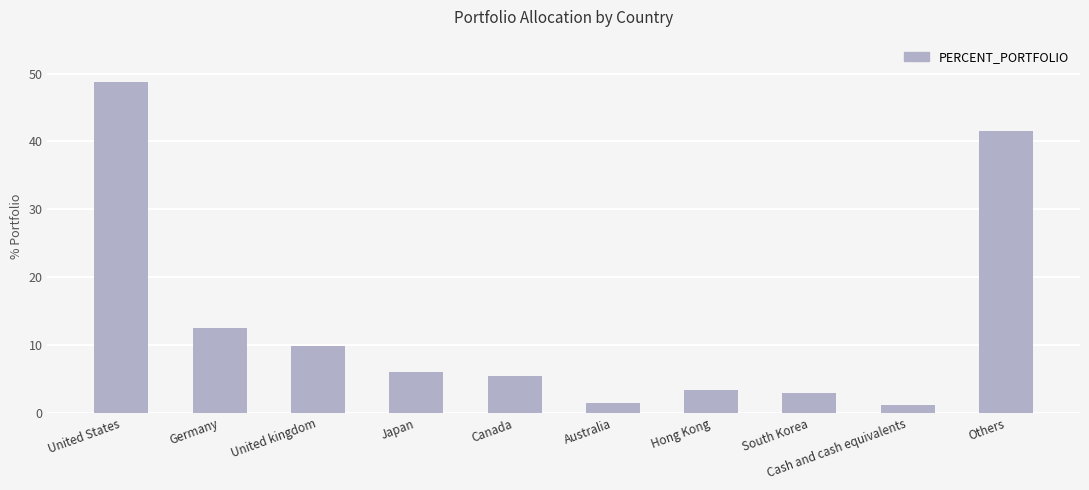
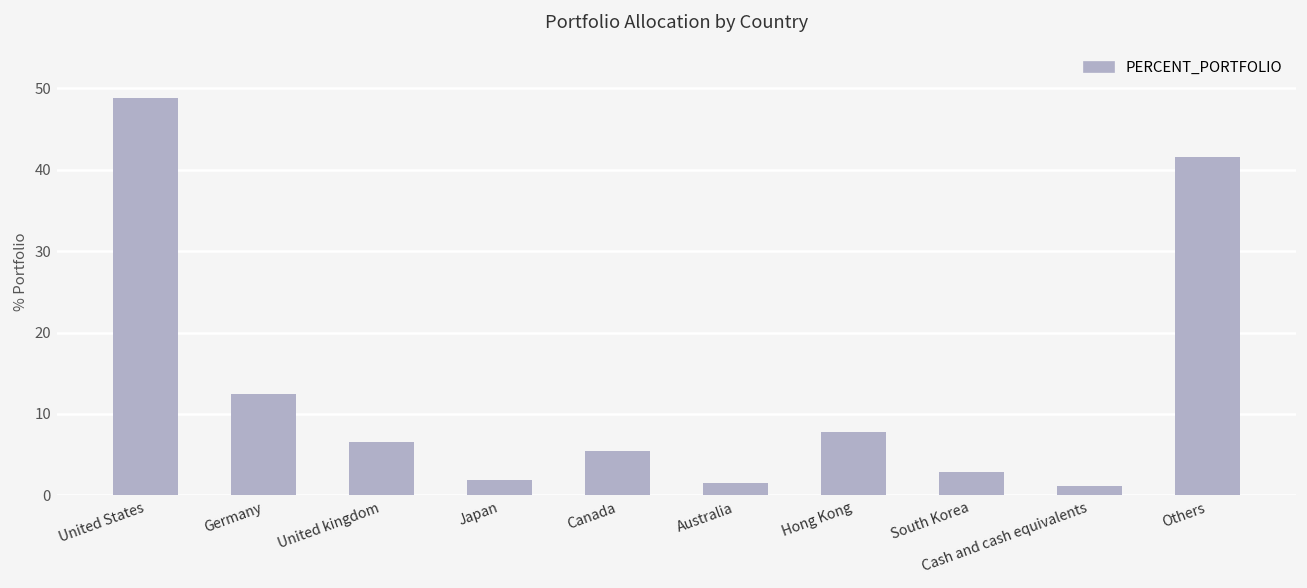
  {
    "United States": 49,
    "Germany": 13,
-   "United kingdom": 10,
-   "Japan": 6,
+   "United kingdom": 7,
+   "Japan": 2,
    "Canada": 5,
    "Australia": 2,
-   "Hong Kong": 3,
+   "Hong Kong": 8,
    "South Korea": 3,
    "Cash and cash equivalents": 1,
    "Others": 42
  }
